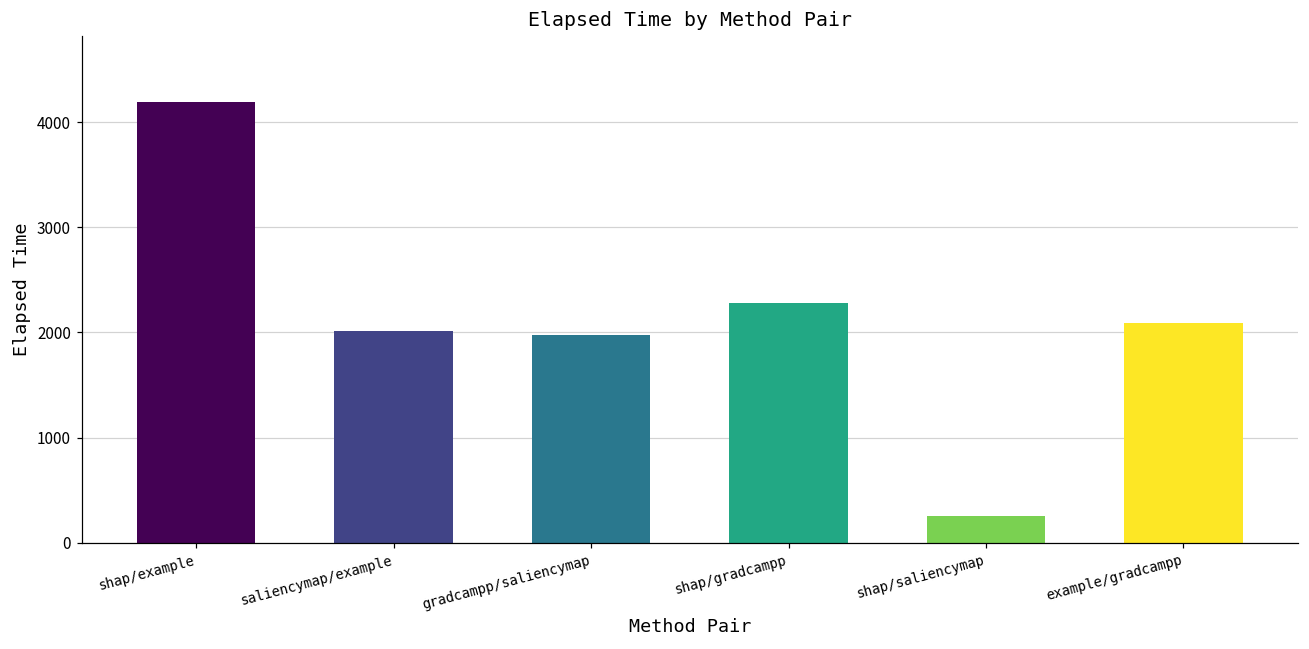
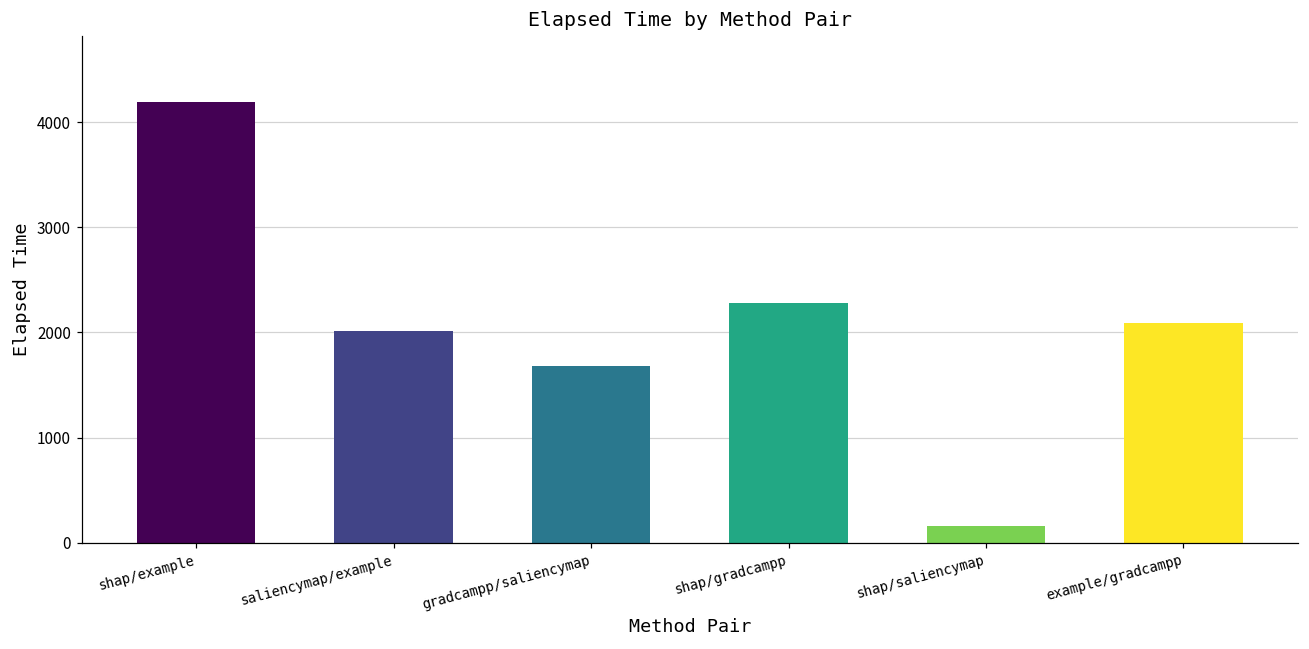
  {
    "shap/example": 4200,
    "saliencymap/example": 2000,
-   "gradcampp/saliencymap": 2000,
+   "gradcampp/saliencymap": 1700,
    "shap/gradcampp": 2300,
-   "shap/saliencymap": 300,
+   "shap/saliencymap": 200,
    "example/gradcampp": 2100
  }
